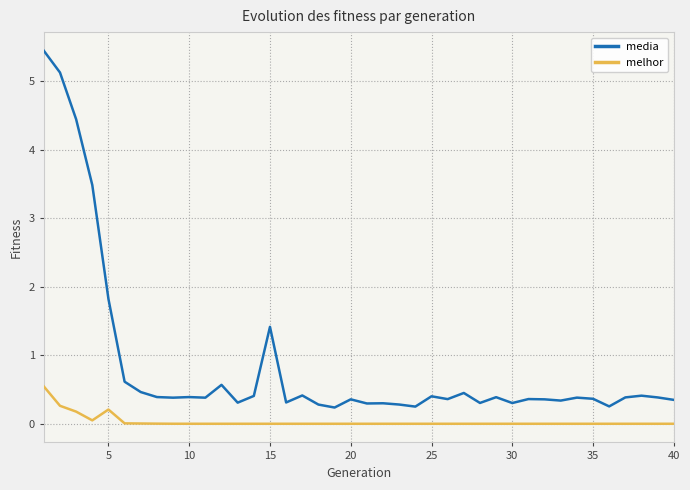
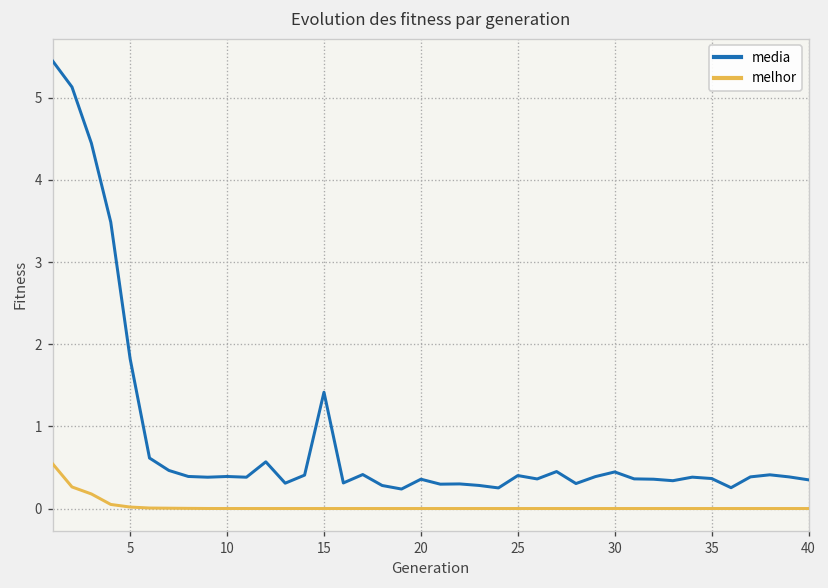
  {
    "media": {
      "5": 1.8,
      "10": 0.4,
      "15": 1.4,
      "20": 0.4,
      "25": 0.4,
-     "30": 0.3,
+     "30": 0.4,
      "35": 0.4,
      "40": 0.3
    },
    "melhor": {
-     "5": 0.2,
+     "5": 0.0,
      "10": 0.0,
      "15": 0.0,
      "20": 0.0,
      "25": 0.0,
      "30": 0.0,
      "35": 0.0,
      "40": 0.0
    }
  }
